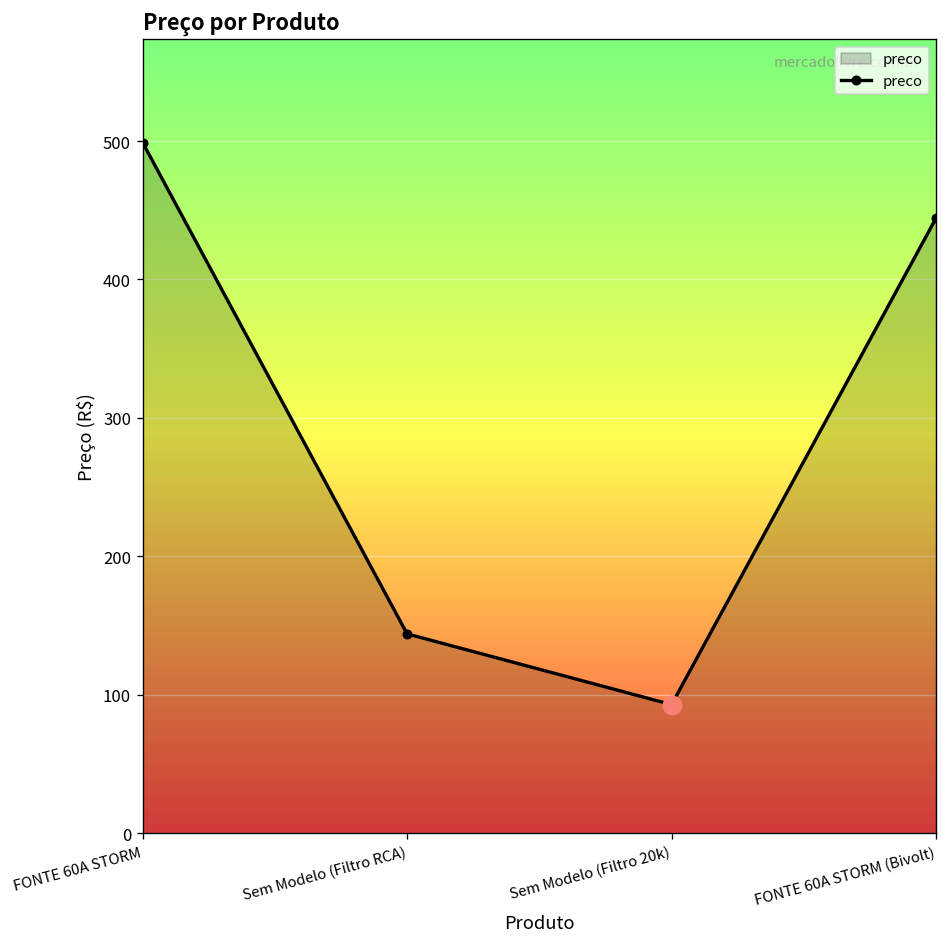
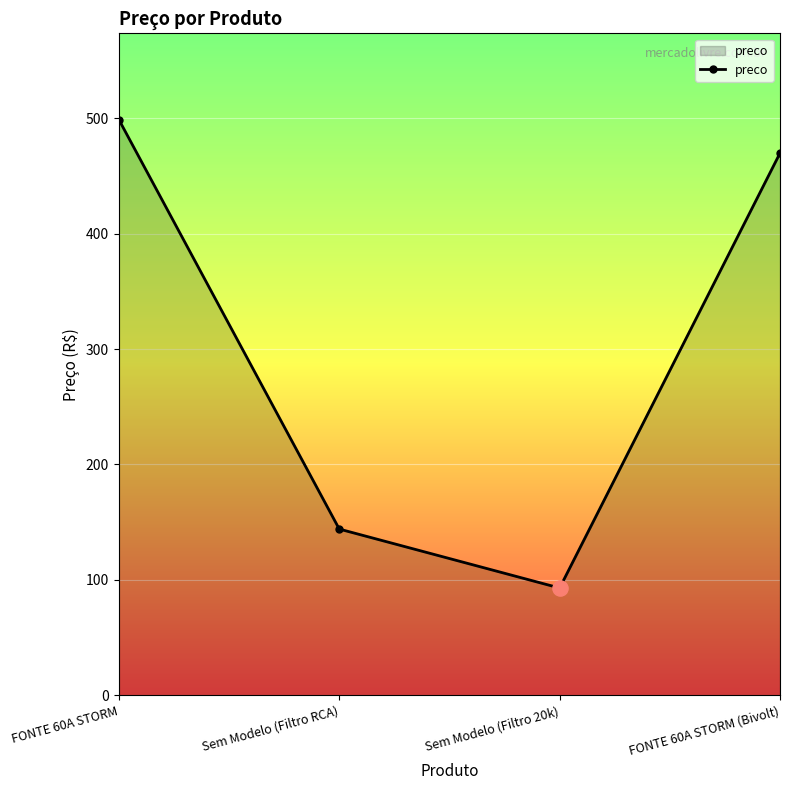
  {
    "preco": {
      "FONTE 60A STORM": 499,
      "Sem Modelo (Filtro RCA)": 144,
-     "FONTE 60A STORM (Bivolt)": 444
+     "FONTE 60A STORM (Bivolt)": 470
    }
  }
